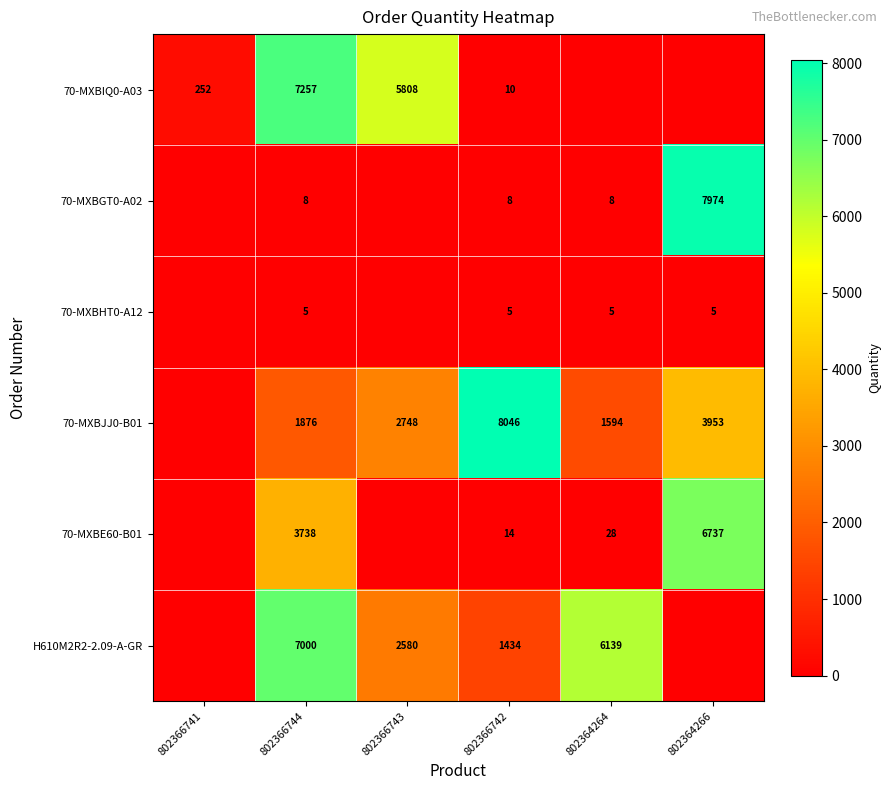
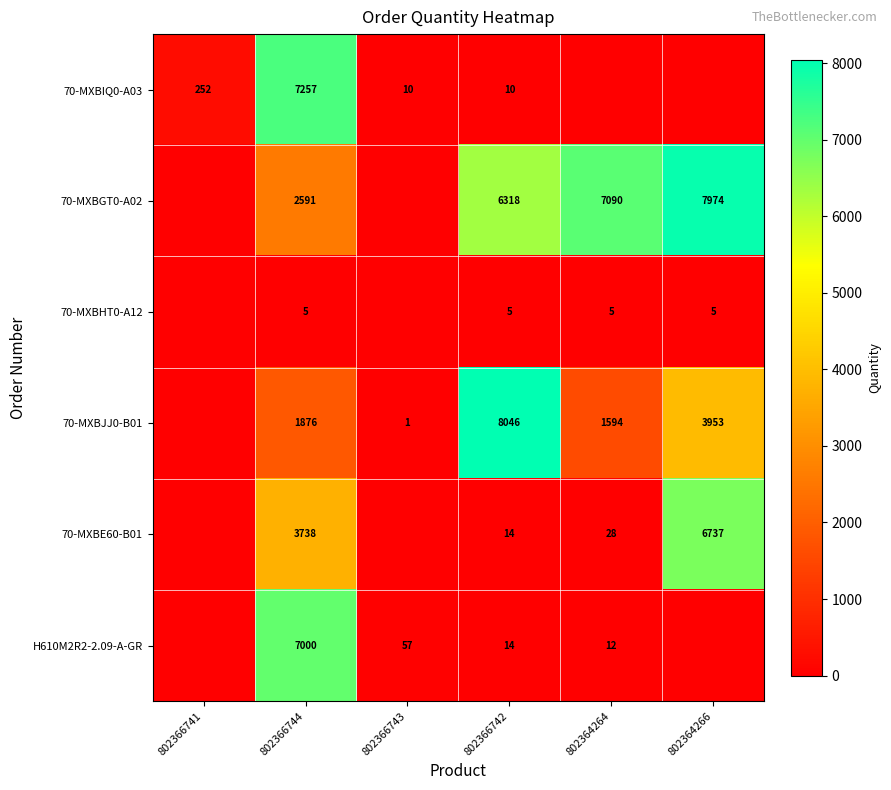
  {
    "70-MXBIQ0-A03": {
      "802366741": 252,
      "802366744": 7257,
-     "802366743": 5808,
+     "802366743": 10,
      "802366742": 10
    },
    "70-MXBGT0-A02": {
-     "802366744": 8,
-     "802366742": 8,
-     "802364264": 8,
+     "802366744": 2591,
+     "802366742": 6318,
+     "802364264": 7090,
      "802364266": 7974
    },
    "70-MXBHT0-A12": {
      "802366744": 5,
      "802366742": 5,
      "802364264": 5,
      "802364266": 5
    },
    "70-MXBJJ0-B01": {
      "802366744": 1876,
-     "802366743": 2748,
+     "802366743": 1,
      "802366742": 8046,
      "802364264": 1594,
      "802364266": 3953
    },
    "70-MXBE60-B01": {
      "802366744": 3738,
      "802366742": 14,
      "802364264": 28,
      "802364266": 6737
    },
    "H610M2R2-2.09-A-GR": {
      "802366744": 7000,
-     "802366743": 2580,
-     "802366742": 1434,
-     "802364264": 6139
+     "802366743": 57,
+     "802366742": 14,
+     "802364264": 12
    }
  }
